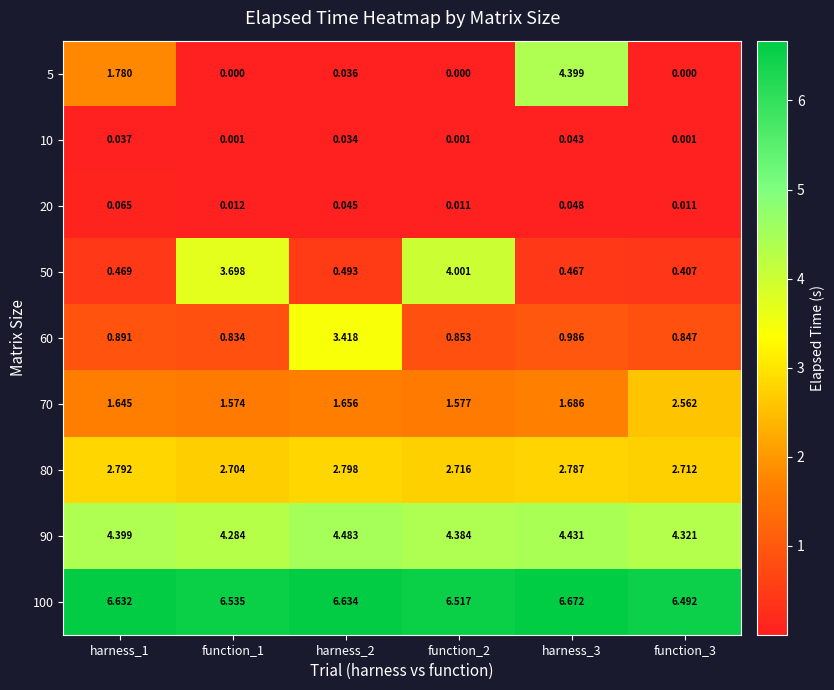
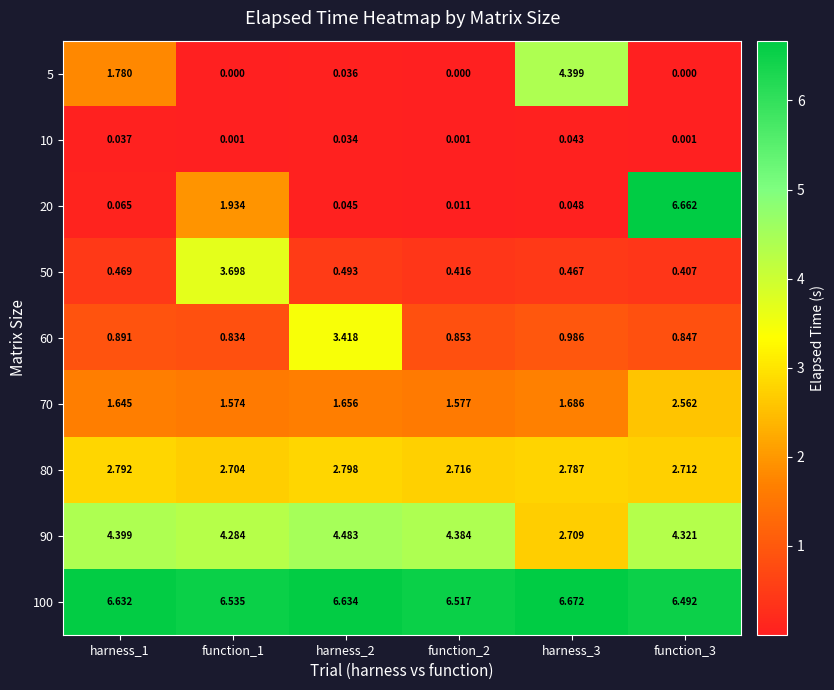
  {
    "5": {
      "harness_1": 1.780,
      "function_1": 0.000,
      "harness_2": 0.036,
      "function_2": 0.000,
      "harness_3": 4.399,
      "function_3": 0.000
    },
    "10": {
      "harness_1": 0.037,
      "function_1": 0.001,
      "harness_2": 0.034,
      "function_2": 0.001,
      "harness_3": 0.043,
      "function_3": 0.001
    },
    "20": {
      "harness_1": 0.065,
-     "function_1": 0.012,
+     "function_1": 1.934,
      "harness_2": 0.045,
      "function_2": 0.011,
      "harness_3": 0.048,
-     "function_3": 0.011
+     "function_3": 6.662
    },
    "50": {
      "harness_1": 0.469,
      "function_1": 3.698,
      "harness_2": 0.493,
-     "function_2": 4.001,
+     "function_2": 0.416,
      "harness_3": 0.467,
      "function_3": 0.407
    },
    "60": {
      "harness_1": 0.891,
      "function_1": 0.834,
      "harness_2": 3.418,
      "function_2": 0.853,
      "harness_3": 0.986,
      "function_3": 0.847
    },
    "70": {
      "harness_1": 1.645,
      "function_1": 1.574,
      "harness_2": 1.656,
      "function_2": 1.577,
      "harness_3": 1.686,
      "function_3": 2.562
    },
    "80": {
      "harness_1": 2.792,
      "function_1": 2.704,
      "harness_2": 2.798,
      "function_2": 2.716,
      "harness_3": 2.787,
      "function_3": 2.712
    },
    "90": {
      "harness_1": 4.399,
      "function_1": 4.284,
      "harness_2": 4.483,
      "function_2": 4.384,
-     "harness_3": 4.431,
+     "harness_3": 2.709,
      "function_3": 4.321
    },
    "100": {
      "harness_1": 6.632,
      "function_1": 6.535,
      "harness_2": 6.634,
      "function_2": 6.517,
      "harness_3": 6.672,
      "function_3": 6.492
    }
  }
